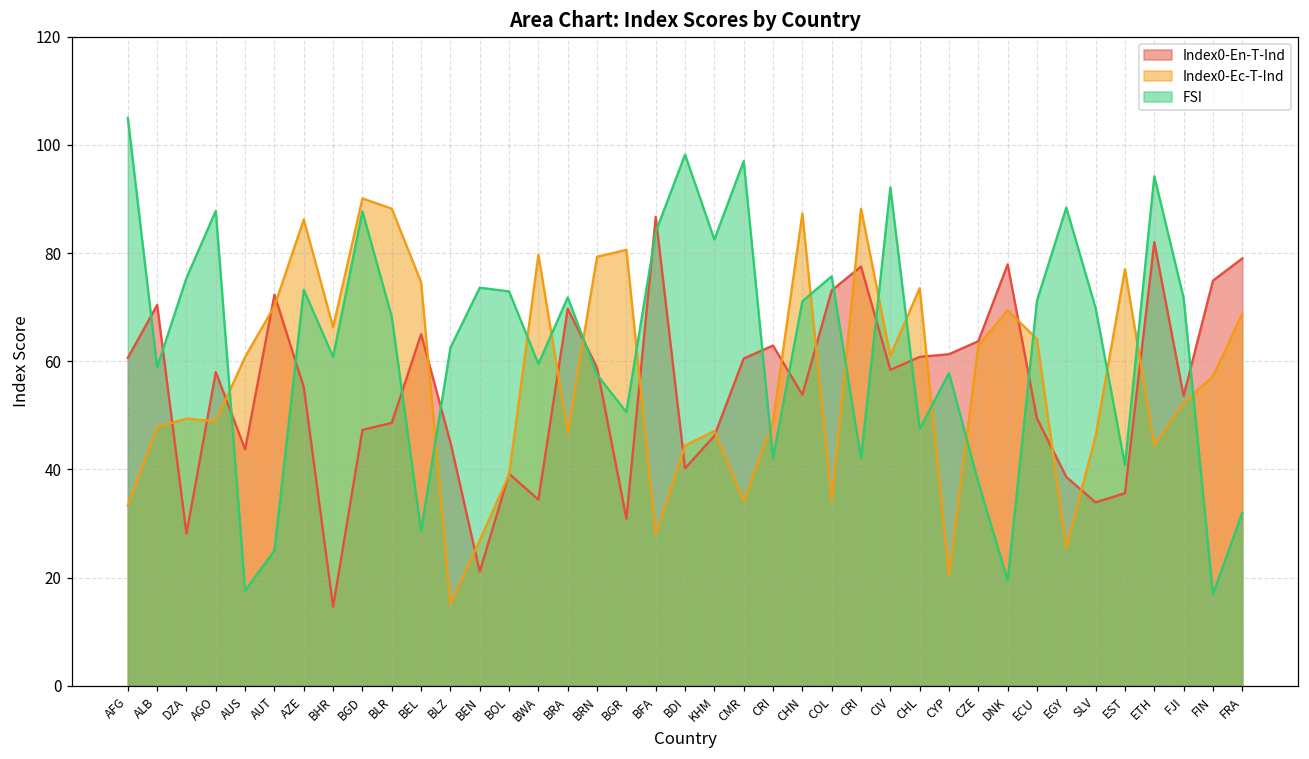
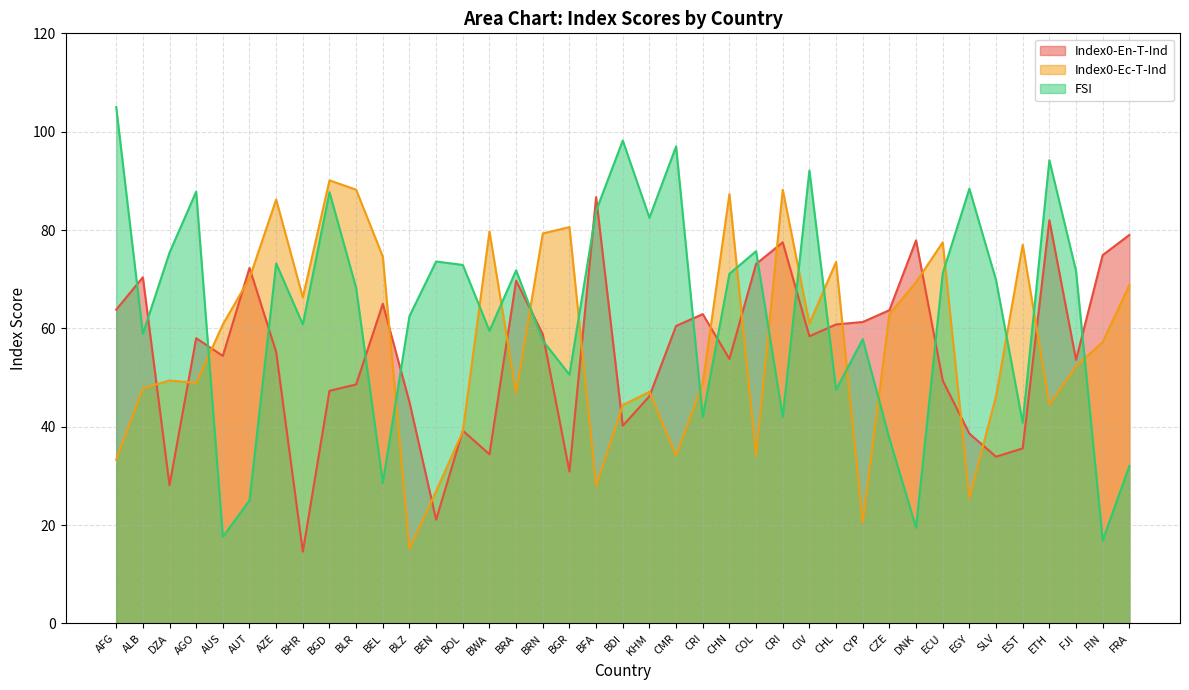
  {
    "Index0-En-T-Ind": {
-     "AFG": 61,
+     "AFG": 64,
      "ALB": 70,
      "DZA": 28,
      "AGO": 58,
-     "AUS": 44,
+     "AUS": 54,
      "AUT": 72,
      "AZE": 55,
      "BHR": 15,
      "BGD": 47,
      "BLR": 49,
      "BEL": 65,
      "BLZ": 45,
      "BEN": 21,
      "BWA": 34,
      "BRA": 70,
      "BRN": 59,
      "BGR": 31,
      "BFA": 87,
      "BDI": 40,
      "KHM": 46,
      "CMR": 61,
      "CHN": 54,
      "COL": 73,
      "CIV": 58,
      "CHL": 61,
      "CYP": 61,
      "CZE": 64,
      "DNK": 78,
      "ECU": 49,
      "EGY": 39,
      "SLV": 34,
      "EST": 36,
      "ETH": 82,
      "FJI": 54,
      "FIN": 75,
      "FRA": 79
    },
    "Index0-Ec-T-Ind": {
      "AFG": 33,
      "ALB": 48,
      "DZA": 49,
      "AGO": 49,
      "AUS": 61,
      "AUT": 70,
      "AZE": 86,
      "BHR": 66,
      "BGD": 90,
      "BLR": 88,
      "BEL": 75,
      "BLZ": 15,
      "BEN": 27,
      "BWA": 80,
      "BRA": 47,
      "BRN": 79,
      "BGR": 81,
      "BFA": 28,
      "BDI": 44,
      "KHM": 47,
      "CMR": 34,
      "CHN": 87,
      "COL": 34,
      "CIV": 61,
      "CHL": 74,
      "CYP": 20,
      "CZE": 63,
      "DNK": 69,
-     "ECU": 64,
+     "ECU": 78,
      "EGY": 26,
      "SLV": 46,
      "EST": 77,
      "ETH": 45,
      "FJI": 52,
      "FIN": 57,
      "FRA": 69
    },
    "FSI": {
      "AFG": 105,
      "ALB": 59,
      "DZA": 75,
      "AGO": 88,
      "AUS": 18,
      "AUT": 25,
      "AZE": 73,
      "BHR": 61,
      "BGD": 88,
      "BLR": 68,
      "BEL": 29,
      "BLZ": 63,
      "BEN": 74,
      "BOL": 73,
      "BWA": 60,
      "BRA": 72,
      "BRN": 58,
      "BGR": 51,
      "BFA": 84,
      "BDI": 98,
      "KHM": 83,
      "CMR": 97,
      "CHN": 71,
      "COL": 76,
      "CIV": 92,
      "CHL": 48,
      "CYP": 58,
      "CZE": 38,
      "DNK": 20,
      "ECU": 71,
      "EGY": 88,
      "SLV": 70,
      "EST": 41,
      "ETH": 94,
      "FJI": 72,
      "FIN": 17,
      "FRA": 32
    }
  }
